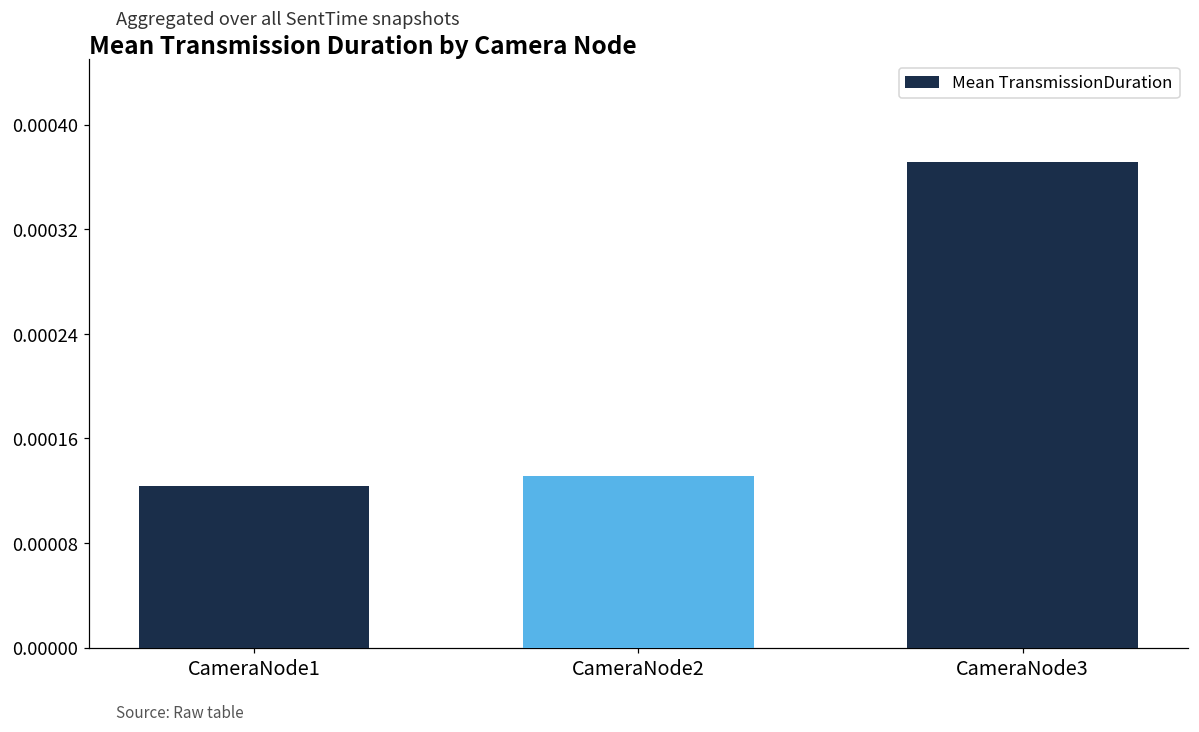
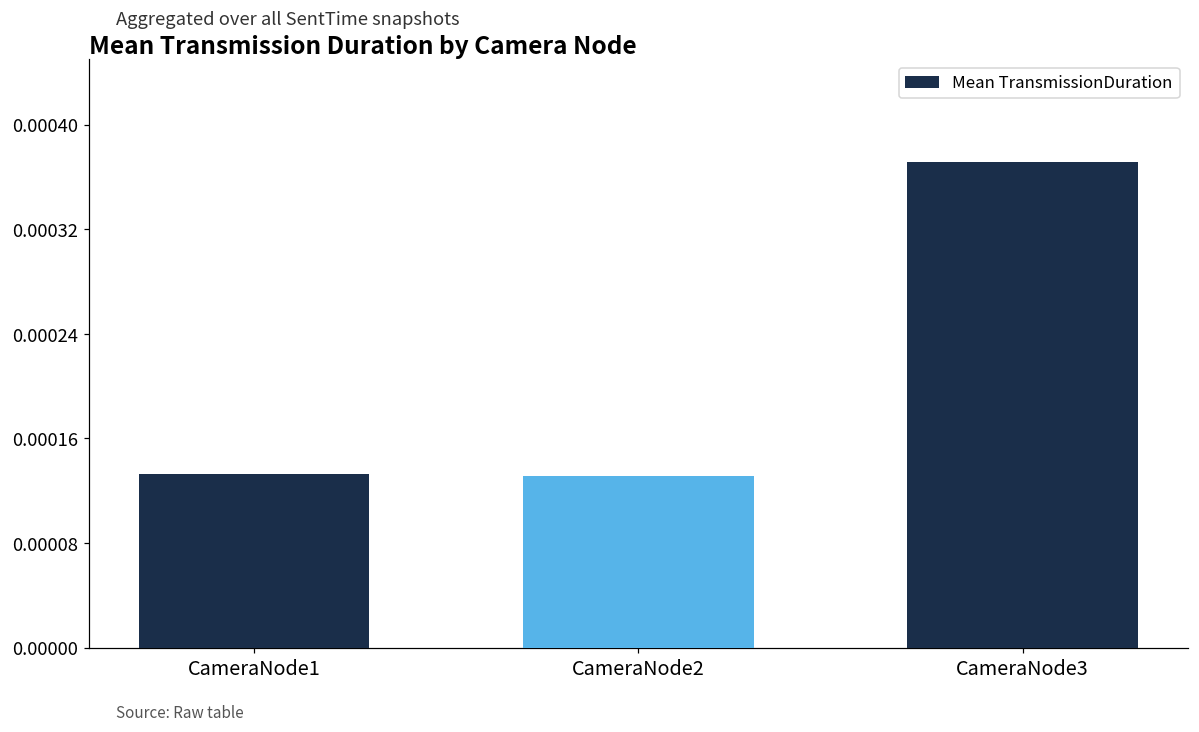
  {
-   "CameraNode1": 0.000124,
+   "CameraNode1": 0.000133,
    "CameraNode2": 0.000131,
    "CameraNode3": 0.000372
  }
